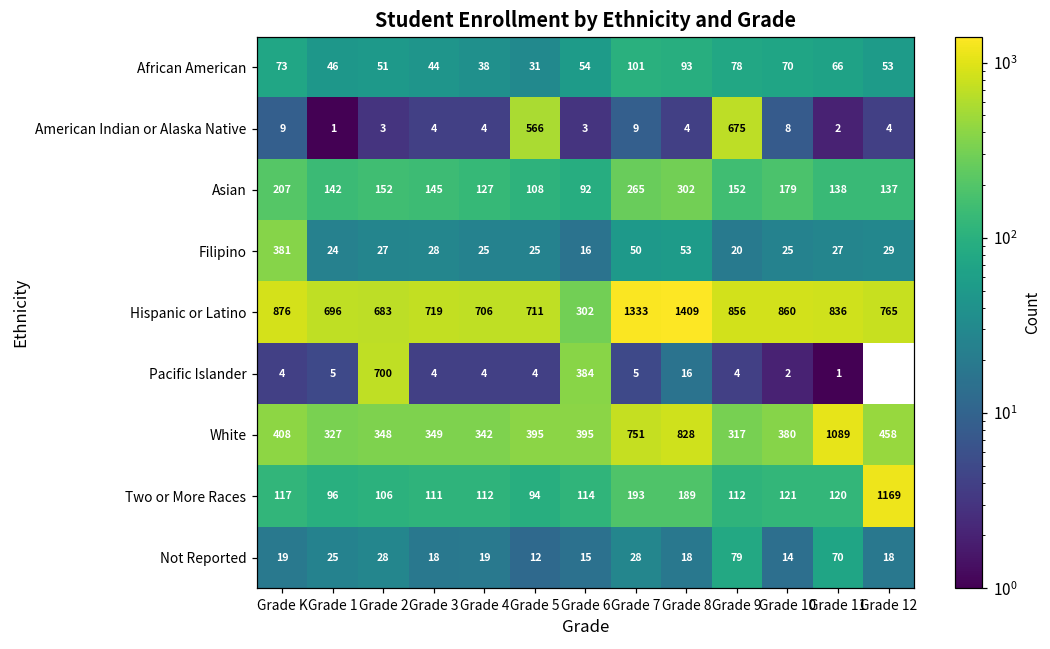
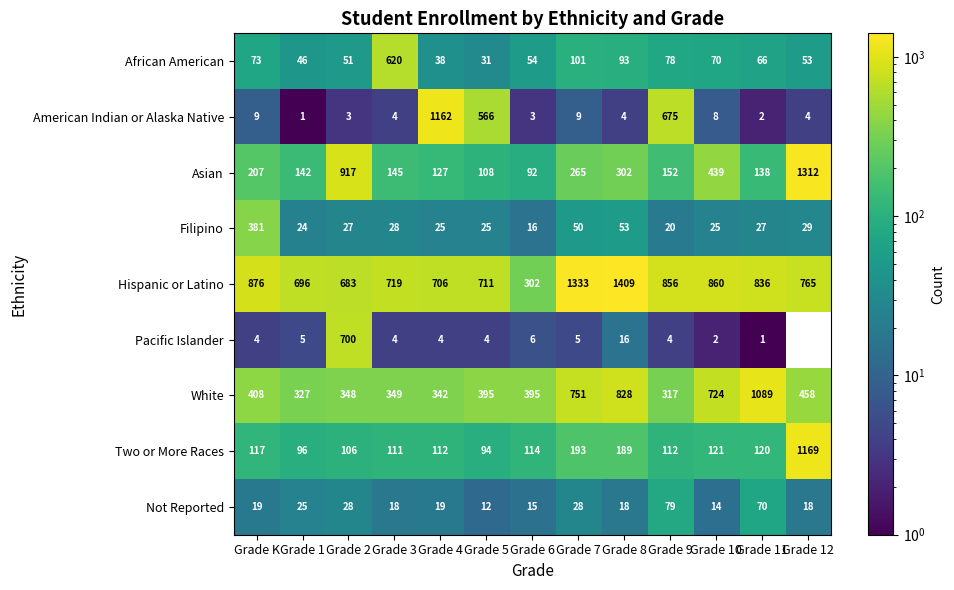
  {
    "African American": {
      "Grade K": 73,
      "Grade 1": 46,
      "Grade 2": 51,
-     "Grade 3": 44,
+     "Grade 3": 620,
      "Grade 4": 38,
      "Grade 5": 31,
      "Grade 6": 54,
      "Grade 7": 101,
      "Grade 8": 93,
      "Grade 9": 78,
      "Grade 10": 70,
      "Grade 11": 66,
      "Grade 12": 53
    },
    "American Indian or Alaska Native": {
      "Grade K": 9,
      "Grade 1": 1,
      "Grade 2": 3,
      "Grade 3": 4,
-     "Grade 4": 4,
+     "Grade 4": 1162,
      "Grade 5": 566,
      "Grade 6": 3,
      "Grade 7": 9,
      "Grade 8": 4,
      "Grade 9": 675,
      "Grade 10": 8,
      "Grade 11": 2,
      "Grade 12": 4
    },
    "Asian": {
      "Grade K": 207,
      "Grade 1": 142,
-     "Grade 2": 152,
+     "Grade 2": 917,
      "Grade 3": 145,
      "Grade 4": 127,
      "Grade 5": 108,
      "Grade 6": 92,
      "Grade 7": 265,
      "Grade 8": 302,
      "Grade 9": 152,
-     "Grade 10": 179,
+     "Grade 10": 439,
      "Grade 11": 138,
-     "Grade 12": 137
+     "Grade 12": 1312
    },
    "Filipino": {
      "Grade K": 381,
      "Grade 1": 24,
      "Grade 2": 27,
      "Grade 3": 28,
      "Grade 4": 25,
      "Grade 5": 25,
      "Grade 6": 16,
      "Grade 7": 50,
      "Grade 8": 53,
      "Grade 9": 20,
      "Grade 10": 25,
      "Grade 11": 27,
      "Grade 12": 29
    },
    "Hispanic or Latino": {
      "Grade K": 876,
      "Grade 1": 696,
      "Grade 2": 683,
      "Grade 3": 719,
      "Grade 4": 706,
      "Grade 5": 711,
      "Grade 6": 302,
      "Grade 7": 1333,
      "Grade 8": 1409,
      "Grade 9": 856,
      "Grade 10": 860,
      "Grade 11": 836,
      "Grade 12": 765
    },
    "Pacific Islander": {
      "Grade K": 4,
      "Grade 1": 5,
      "Grade 2": 700,
      "Grade 3": 4,
      "Grade 4": 4,
      "Grade 5": 4,
-     "Grade 6": 384,
+     "Grade 6": 6,
      "Grade 7": 5,
      "Grade 8": 16,
      "Grade 9": 4,
      "Grade 10": 2,
      "Grade 11": 1
    },
    "White": {
      "Grade K": 408,
      "Grade 1": 327,
      "Grade 2": 348,
      "Grade 3": 349,
      "Grade 4": 342,
      "Grade 5": 395,
      "Grade 6": 395,
      "Grade 7": 751,
      "Grade 8": 828,
      "Grade 9": 317,
-     "Grade 10": 380,
+     "Grade 10": 724,
      "Grade 11": 1089,
      "Grade 12": 458
    },
    "Two or More Races": {
      "Grade K": 117,
      "Grade 1": 96,
      "Grade 2": 106,
      "Grade 3": 111,
      "Grade 4": 112,
      "Grade 5": 94,
      "Grade 6": 114,
      "Grade 7": 193,
      "Grade 8": 189,
      "Grade 9": 112,
      "Grade 10": 121,
      "Grade 11": 120,
      "Grade 12": 1169
    },
    "Not Reported": {
      "Grade K": 19,
      "Grade 1": 25,
      "Grade 2": 28,
      "Grade 3": 18,
      "Grade 4": 19,
      "Grade 5": 12,
      "Grade 6": 15,
      "Grade 7": 28,
      "Grade 8": 18,
      "Grade 9": 79,
      "Grade 10": 14,
      "Grade 11": 70,
      "Grade 12": 18
    }
  }
